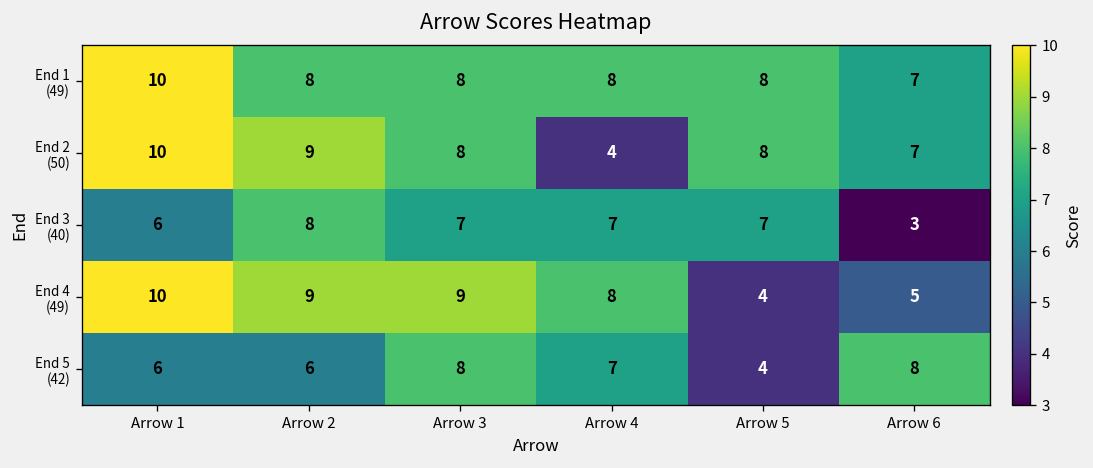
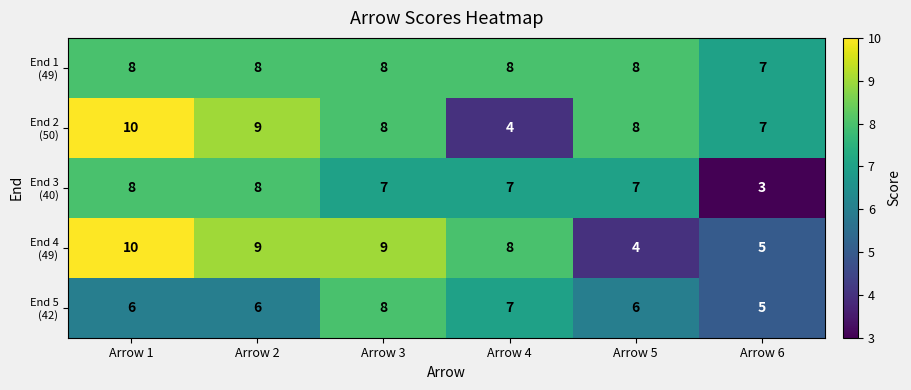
  {
    "End 1 (49)": {
-     "Arrow 1": 10,
+     "Arrow 1": 8,
      "Arrow 2": 8,
      "Arrow 3": 8,
      "Arrow 4": 8,
      "Arrow 5": 8,
      "Arrow 6": 7
    },
    "End 2 (50)": {
      "Arrow 1": 10,
      "Arrow 2": 9,
      "Arrow 3": 8,
      "Arrow 4": 4,
      "Arrow 5": 8,
      "Arrow 6": 7
    },
    "End 3 (40)": {
-     "Arrow 1": 6,
+     "Arrow 1": 8,
      "Arrow 2": 8,
      "Arrow 3": 7,
      "Arrow 4": 7,
      "Arrow 5": 7,
      "Arrow 6": 3
    },
    "End 4 (49)": {
      "Arrow 1": 10,
      "Arrow 2": 9,
      "Arrow 3": 9,
      "Arrow 4": 8,
      "Arrow 5": 4,
      "Arrow 6": 5
    },
    "End 5 (42)": {
      "Arrow 1": 6,
      "Arrow 2": 6,
      "Arrow 3": 8,
      "Arrow 4": 7,
-     "Arrow 5": 4,
-     "Arrow 6": 8
+     "Arrow 5": 6,
+     "Arrow 6": 5
    }
  }
